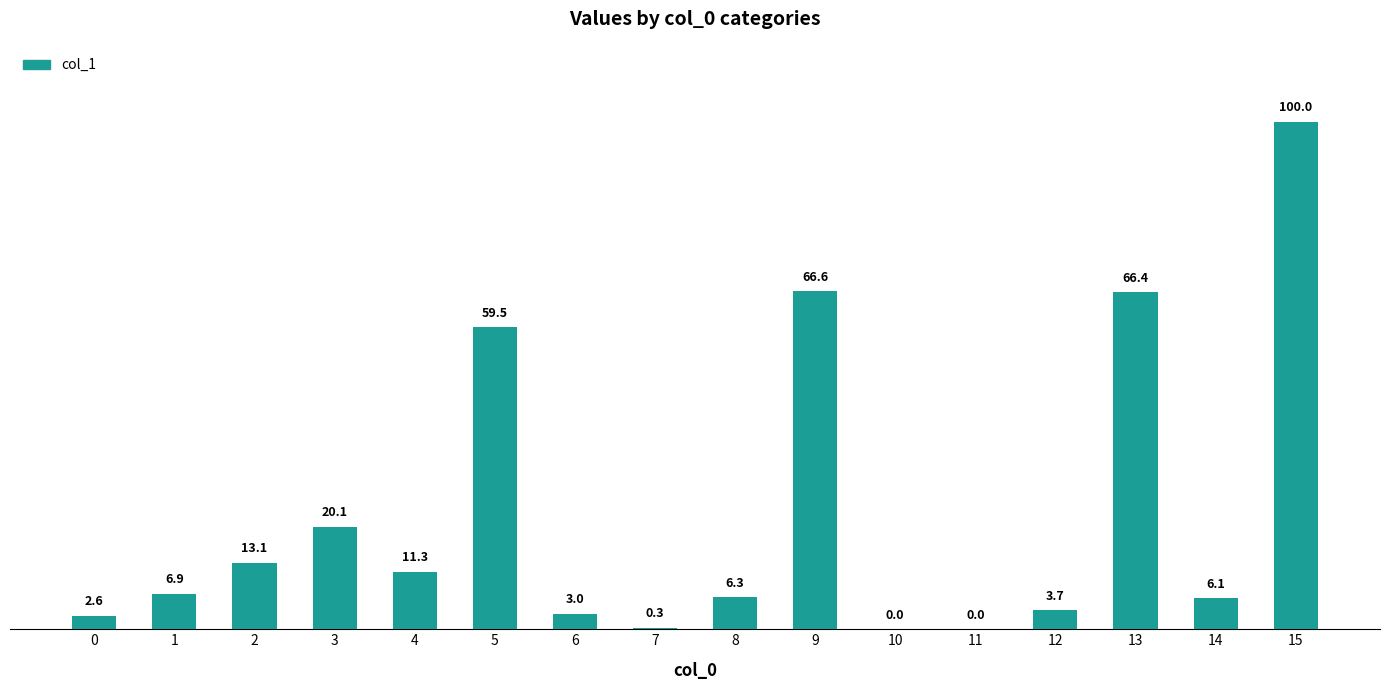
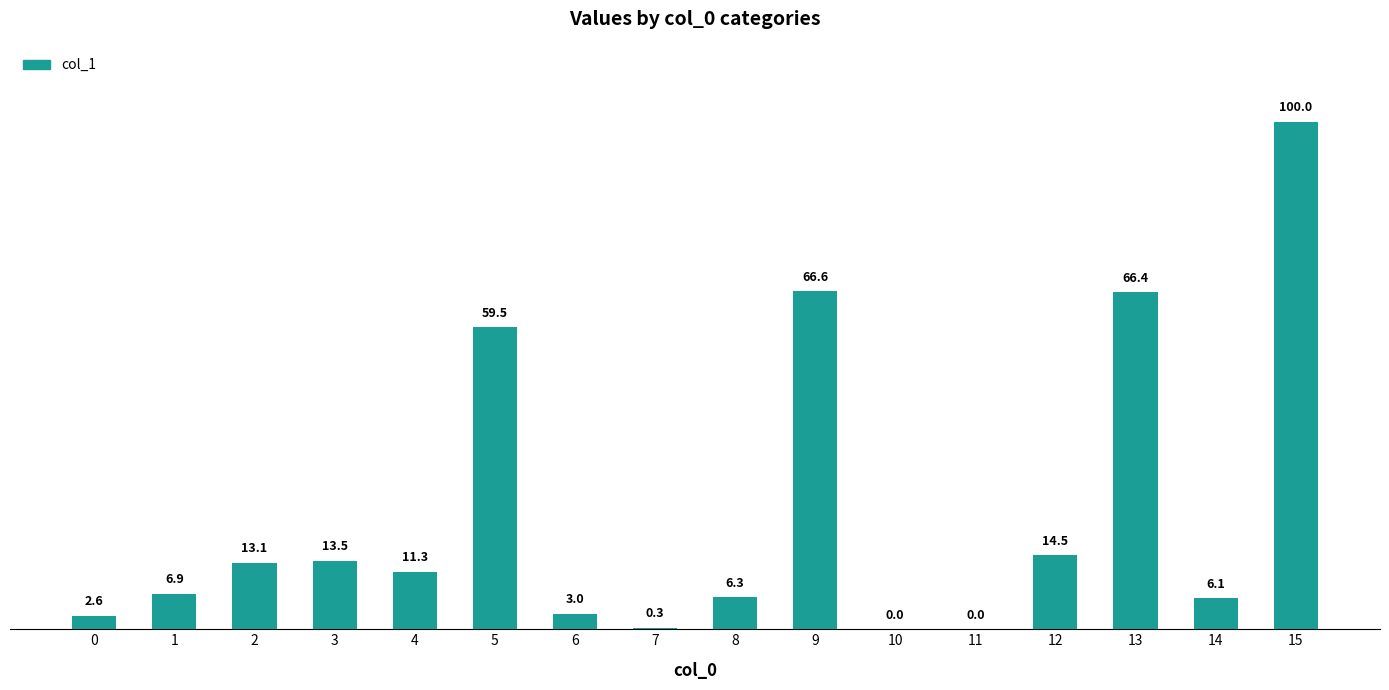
  {
    "0": 2.6,
    "1": 6.9,
    "2": 13.1,
-   "3": 20.1,
+   "3": 13.5,
    "4": 11.3,
    "5": 59.5,
    "6": 3.0,
    "7": 0.3,
    "8": 6.3,
    "9": 66.6,
    "10": 0.0,
    "11": 0.0,
-   "12": 3.7,
+   "12": 14.5,
    "13": 66.4,
    "14": 6.1,
    "15": 100.0
  }
